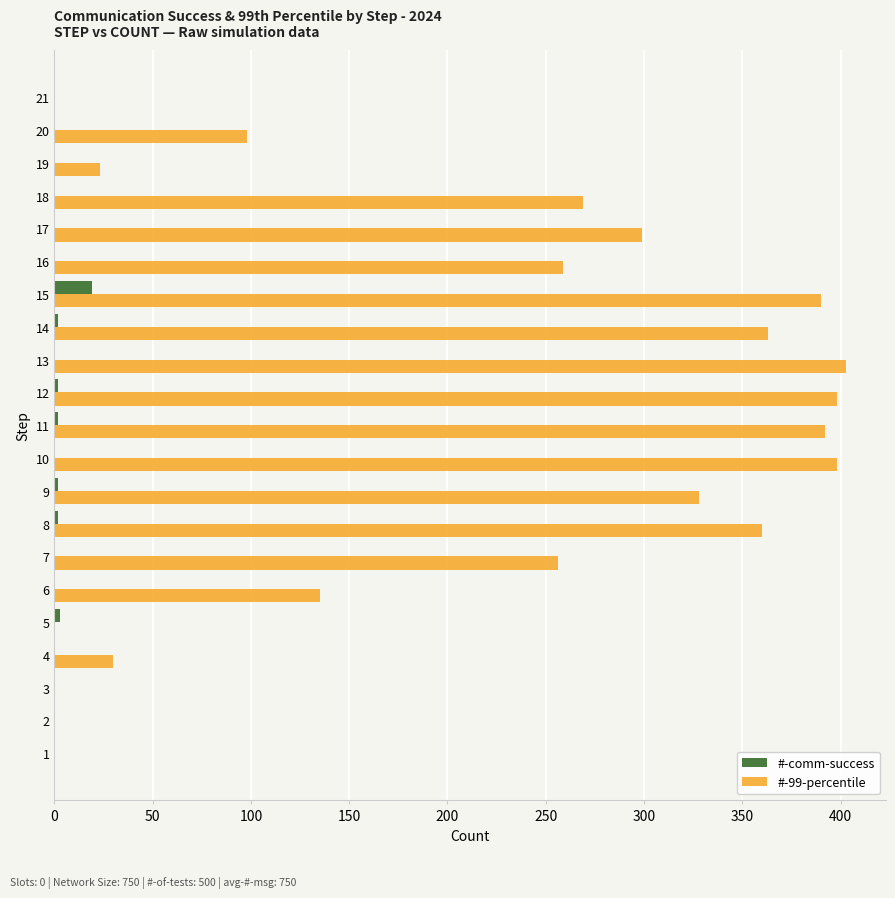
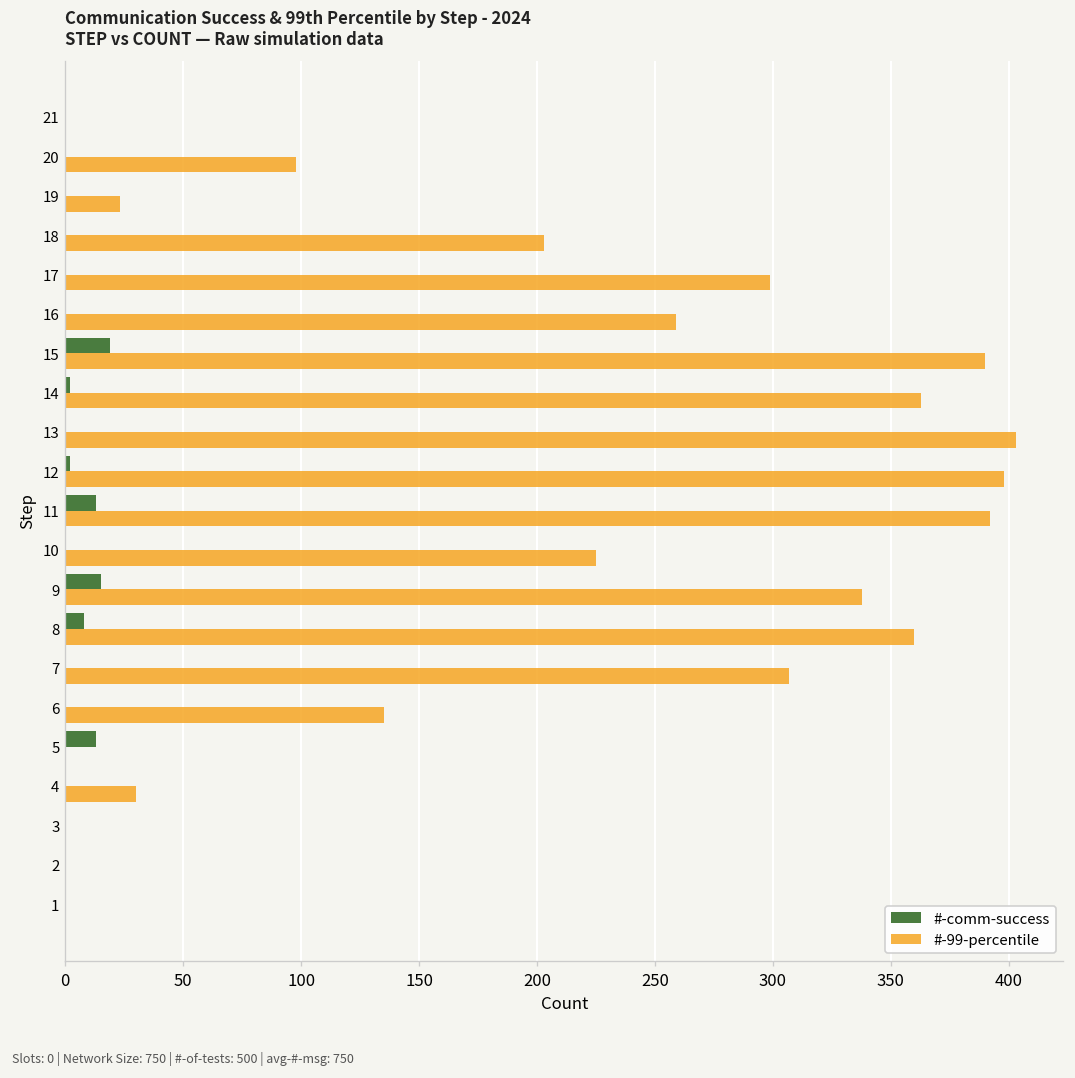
  {
    "#-comm-success": {
      "21": 0,
      "20": 0,
      "19": 0,
      "18": 0,
      "17": 0,
      "16": 0,
      "15": 19,
      "14": 2,
      "13": 0,
      "12": 2,
-     "11": 2,
+     "11": 13,
      "10": 0,
-     "9": 2,
-     "8": 2,
+     "9": 15,
+     "8": 8,
      "7": 0,
      "6": 0,
-     "5": 3,
+     "5": 13,
      "4": 0,
      "3": 0,
      "2": 0,
      "1": 0
    },
    "#-99-percentile": {
      "21": 0,
      "20": 98,
      "19": 23,
-     "18": 269,
+     "18": 203,
      "17": 299,
      "16": 259,
      "15": 390,
      "14": 363,
      "13": 403,
      "12": 398,
      "11": 392,
-     "10": 398,
-     "9": 328,
+     "10": 225,
+     "9": 338,
      "8": 360,
-     "7": 256,
+     "7": 307,
      "6": 135,
      "5": 0,
      "4": 30,
      "3": 0,
      "2": 0,
      "1": 0
    }
  }
